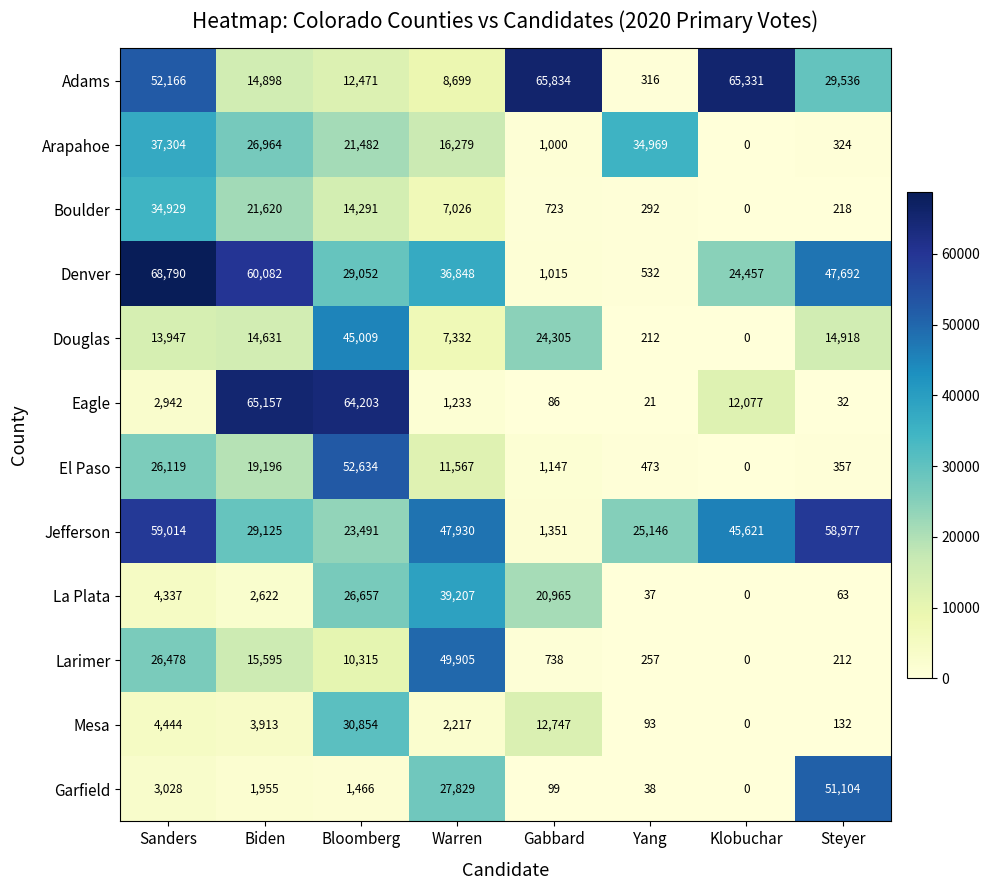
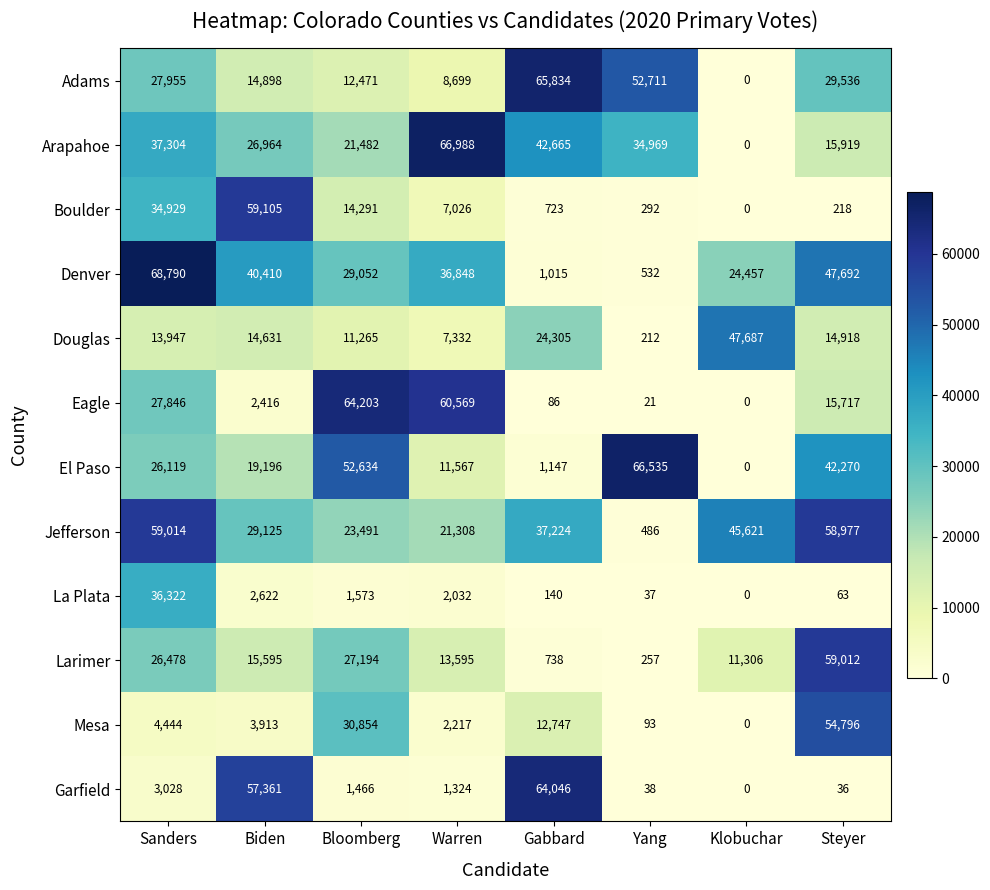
  {
    "Adams": {
-     "Sanders": "52,166",
+     "Sanders": "27,955",
      "Biden": "14,898",
      "Bloomberg": "12,471",
      "Warren": "8,699",
      "Gabbard": "65,834",
-     "Yang": "316",
-     "Klobuchar": "65,331",
+     "Yang": "52,711",
+     "Klobuchar": "0",
      "Steyer": "29,536"
    },
    "Arapahoe": {
      "Sanders": "37,304",
      "Biden": "26,964",
      "Bloomberg": "21,482",
-     "Warren": "16,279",
-     "Gabbard": "1,000",
+     "Warren": "66,988",
+     "Gabbard": "42,665",
      "Yang": "34,969",
      "Klobuchar": "0",
-     "Steyer": "324"
+     "Steyer": "15,919"
    },
    "Boulder": {
      "Sanders": "34,929",
-     "Biden": "21,620",
+     "Biden": "59,105",
      "Bloomberg": "14,291",
      "Warren": "7,026",
      "Gabbard": "723",
      "Yang": "292",
      "Klobuchar": "0",
      "Steyer": "218"
    },
    "Denver": {
      "Sanders": "68,790",
-     "Biden": "60,082",
+     "Biden": "40,410",
      "Bloomberg": "29,052",
      "Warren": "36,848",
      "Gabbard": "1,015",
      "Yang": "532",
      "Klobuchar": "24,457",
      "Steyer": "47,692"
    },
    "Douglas": {
      "Sanders": "13,947",
      "Biden": "14,631",
-     "Bloomberg": "45,009",
+     "Bloomberg": "11,265",
      "Warren": "7,332",
      "Gabbard": "24,305",
      "Yang": "212",
-     "Klobuchar": "0",
+     "Klobuchar": "47,687",
      "Steyer": "14,918"
    },
    "Eagle": {
-     "Sanders": "2,942",
-     "Biden": "65,157",
+     "Sanders": "27,846",
+     "Biden": "2,416",
      "Bloomberg": "64,203",
-     "Warren": "1,233",
+     "Warren": "60,569",
      "Gabbard": "86",
      "Yang": "21",
-     "Klobuchar": "12,077",
-     "Steyer": "32"
+     "Klobuchar": "0",
+     "Steyer": "15,717"
    },
    "El Paso": {
      "Sanders": "26,119",
      "Biden": "19,196",
      "Bloomberg": "52,634",
      "Warren": "11,567",
      "Gabbard": "1,147",
-     "Yang": "473",
+     "Yang": "66,535",
      "Klobuchar": "0",
-     "Steyer": "357"
+     "Steyer": "42,270"
    },
    "Jefferson": {
      "Sanders": "59,014",
      "Biden": "29,125",
      "Bloomberg": "23,491",
-     "Warren": "47,930",
-     "Gabbard": "1,351",
-     "Yang": "25,146",
+     "Warren": "21,308",
+     "Gabbard": "37,224",
+     "Yang": "486",
      "Klobuchar": "45,621",
      "Steyer": "58,977"
    },
    "La Plata": {
-     "Sanders": "4,337",
+     "Sanders": "36,322",
      "Biden": "2,622",
-     "Bloomberg": "26,657",
-     "Warren": "39,207",
-     "Gabbard": "20,965",
+     "Bloomberg": "1,573",
+     "Warren": "2,032",
+     "Gabbard": "140",
      "Yang": "37",
      "Klobuchar": "0",
      "Steyer": "63"
    },
    "Larimer": {
      "Sanders": "26,478",
      "Biden": "15,595",
-     "Bloomberg": "10,315",
-     "Warren": "49,905",
+     "Bloomberg": "27,194",
+     "Warren": "13,595",
      "Gabbard": "738",
      "Yang": "257",
-     "Klobuchar": "0",
-     "Steyer": "212"
+     "Klobuchar": "11,306",
+     "Steyer": "59,012"
    },
    "Mesa": {
      "Sanders": "4,444",
      "Biden": "3,913",
      "Bloomberg": "30,854",
      "Warren": "2,217",
      "Gabbard": "12,747",
      "Yang": "93",
      "Klobuchar": "0",
-     "Steyer": "132"
+     "Steyer": "54,796"
    },
    "Garfield": {
      "Sanders": "3,028",
-     "Biden": "1,955",
+     "Biden": "57,361",
      "Bloomberg": "1,466",
-     "Warren": "27,829",
-     "Gabbard": "99",
+     "Warren": "1,324",
+     "Gabbard": "64,046",
      "Yang": "38",
      "Klobuchar": "0",
-     "Steyer": "51,104"
+     "Steyer": "36"
    }
  }
